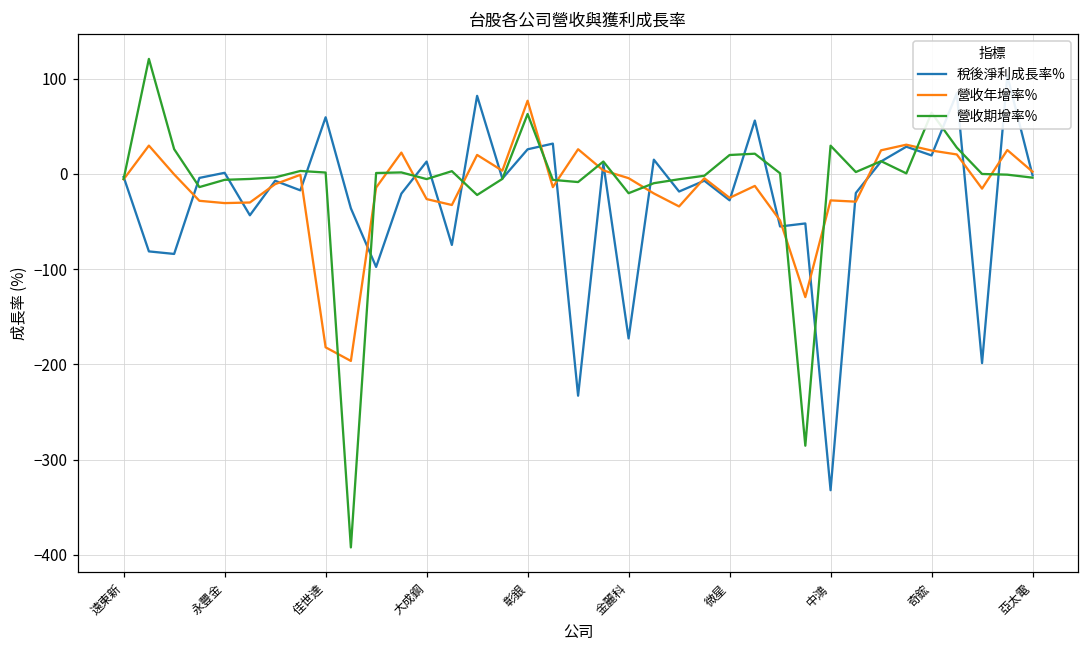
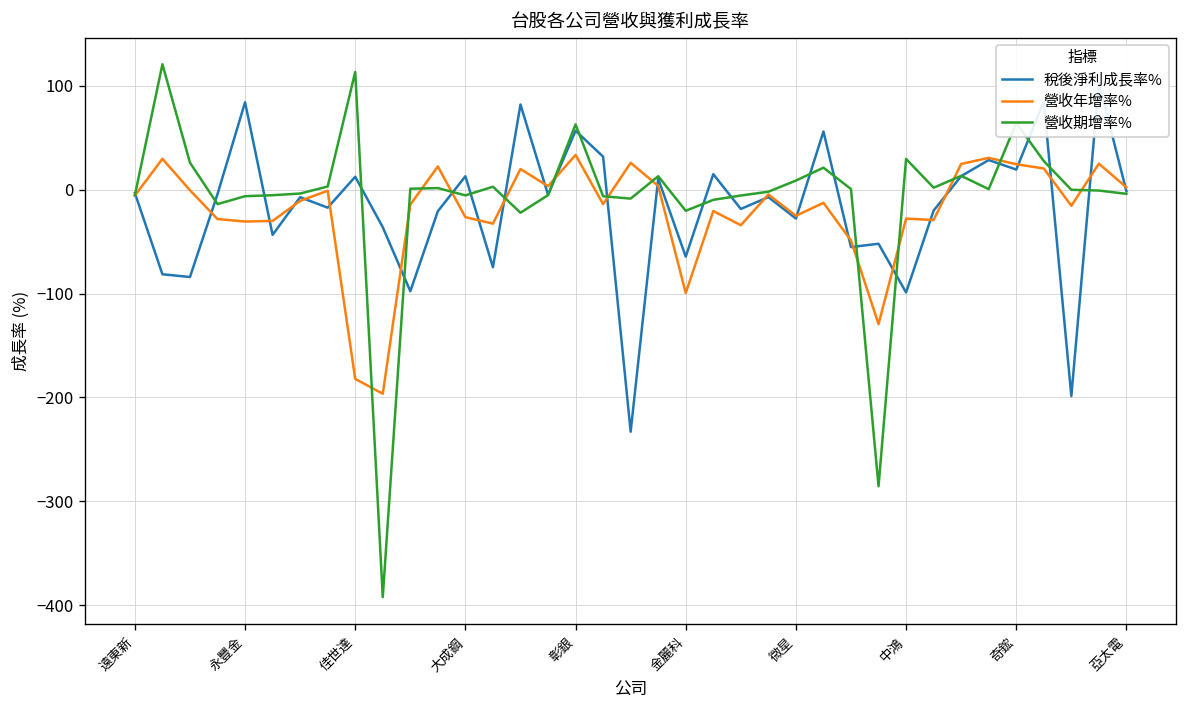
  {
    "稅後淨利成長率%": {
-     "永豐金": 0,
-     "佳世達": 60,
+     "永豐金": 80,
+     "佳世達": 10,
      "大成鋼": 10,
-     "彰銀": 30,
-     "金麗科": -170,
-     "中鴻": -330,
+     "彰銀": 60,
+     "金麗科": -60,
+     "中鴻": -100,
      "奇鋐": 20
    },
    "營收年增率%": {
      "永豐金": -30,
      "佳世達": -180,
      "大成鋼": -30,
-     "彰銀": 80,
-     "金麗科": 0,
+     "彰銀": 30,
+     "金麗科": -100,
      "中鴻": -30,
      "奇鋐": 20,
      "亞太電": 0
    },
    "營收期增率%": {
      "永豐金": -10,
-     "佳世達": 0,
+     "佳世達": 110,
      "大成鋼": -10,
      "彰銀": 60,
      "金麗科": -20,
-     "微星": 20,
+     "微星": 10,
      "中鴻": 30
    }
  }
